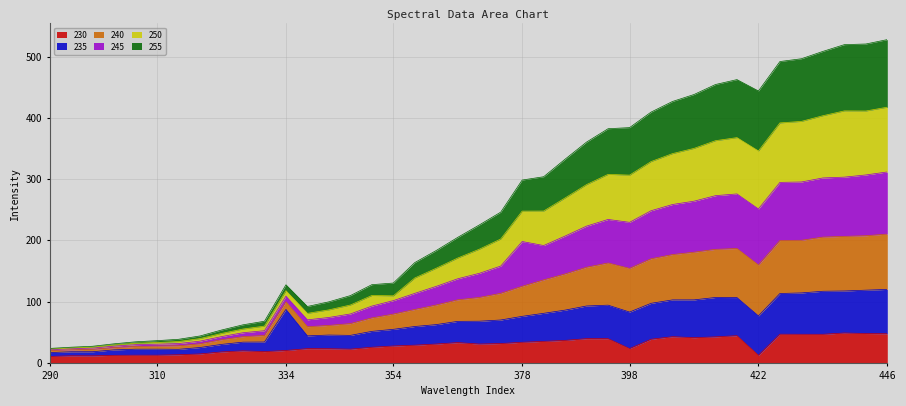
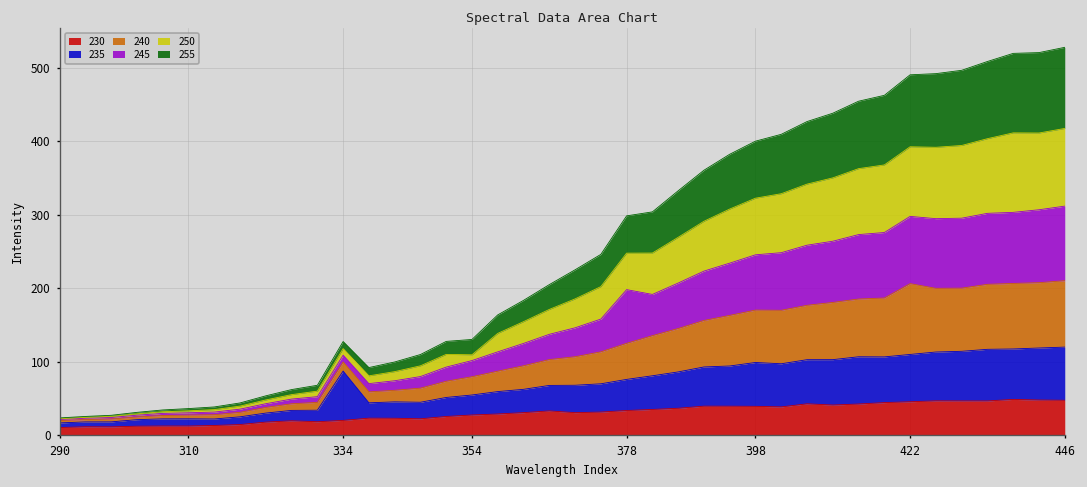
  {
    "230": {
      "290": 10,
      "310": 10,
      "334": 20,
      "354": 30,
      "378": 30,
-     "398": 20,
-     "422": 10,
+     "398": 40,
+     "422": 50,
      "446": 50
    },
    "235": {
      "310": 10,
      "334": 70,
      "354": 30,
      "378": 40,
      "398": 60,
      "422": 60,
      "446": 70
    },
    "240": {
      "334": 10,
      "354": 20,
      "378": 50,
      "398": 70,
-     "422": 80,
+     "422": 100,
      "446": 90
    },
    "245": {
      "334": 10,
      "354": 20,
      "378": 70,
      "398": 80,
      "422": 90,
      "446": 100
    },
    "250": {
      "334": 10,
      "354": 10,
      "378": 50,
      "398": 80,
      "422": 90,
      "446": 110
    },
    "255": {
      "334": 10,
      "354": 20,
      "378": 50,
      "398": 80,
      "422": 100,
      "446": 110
    }
  }
